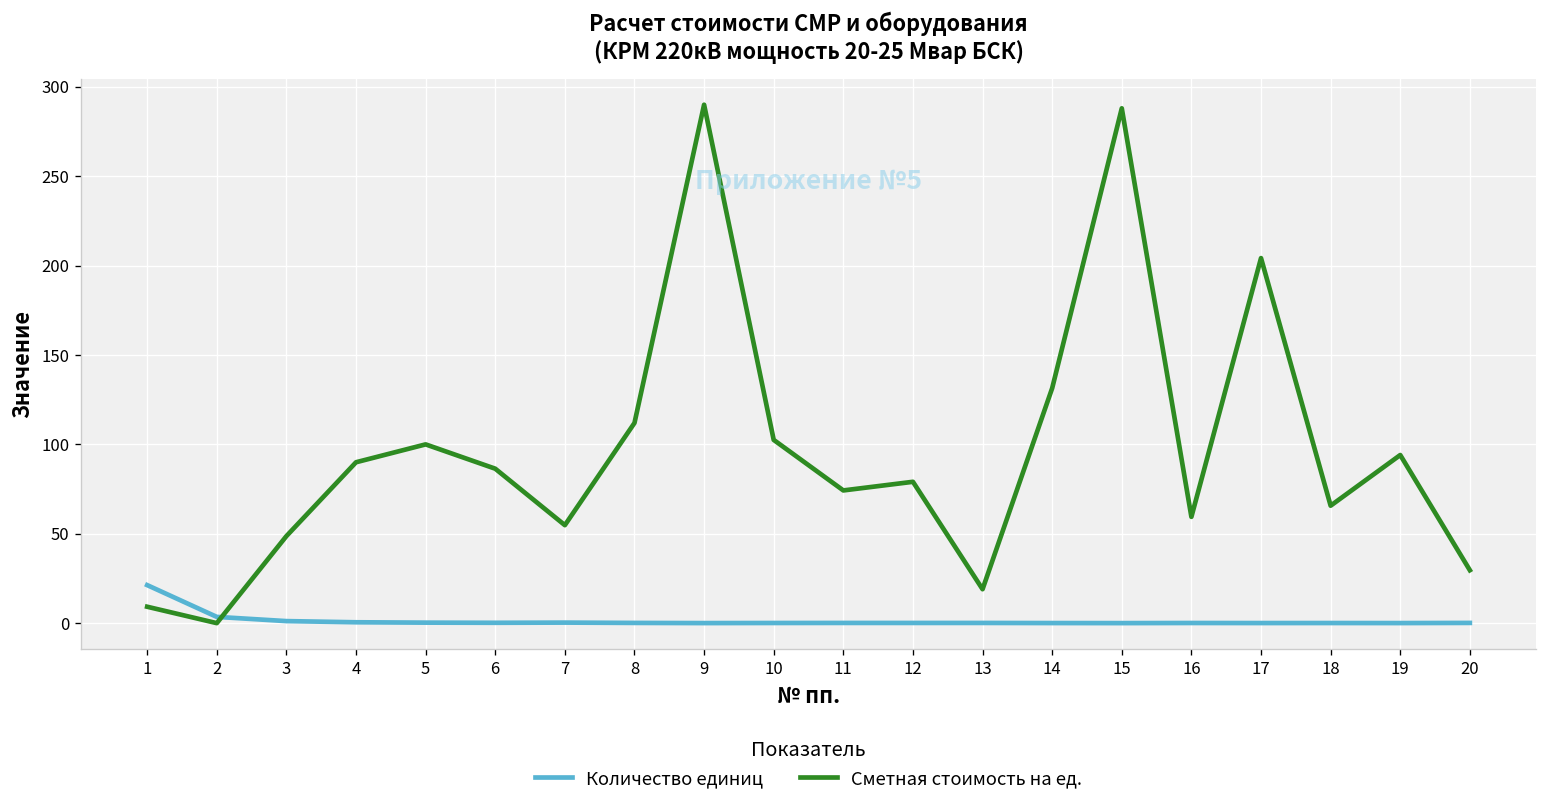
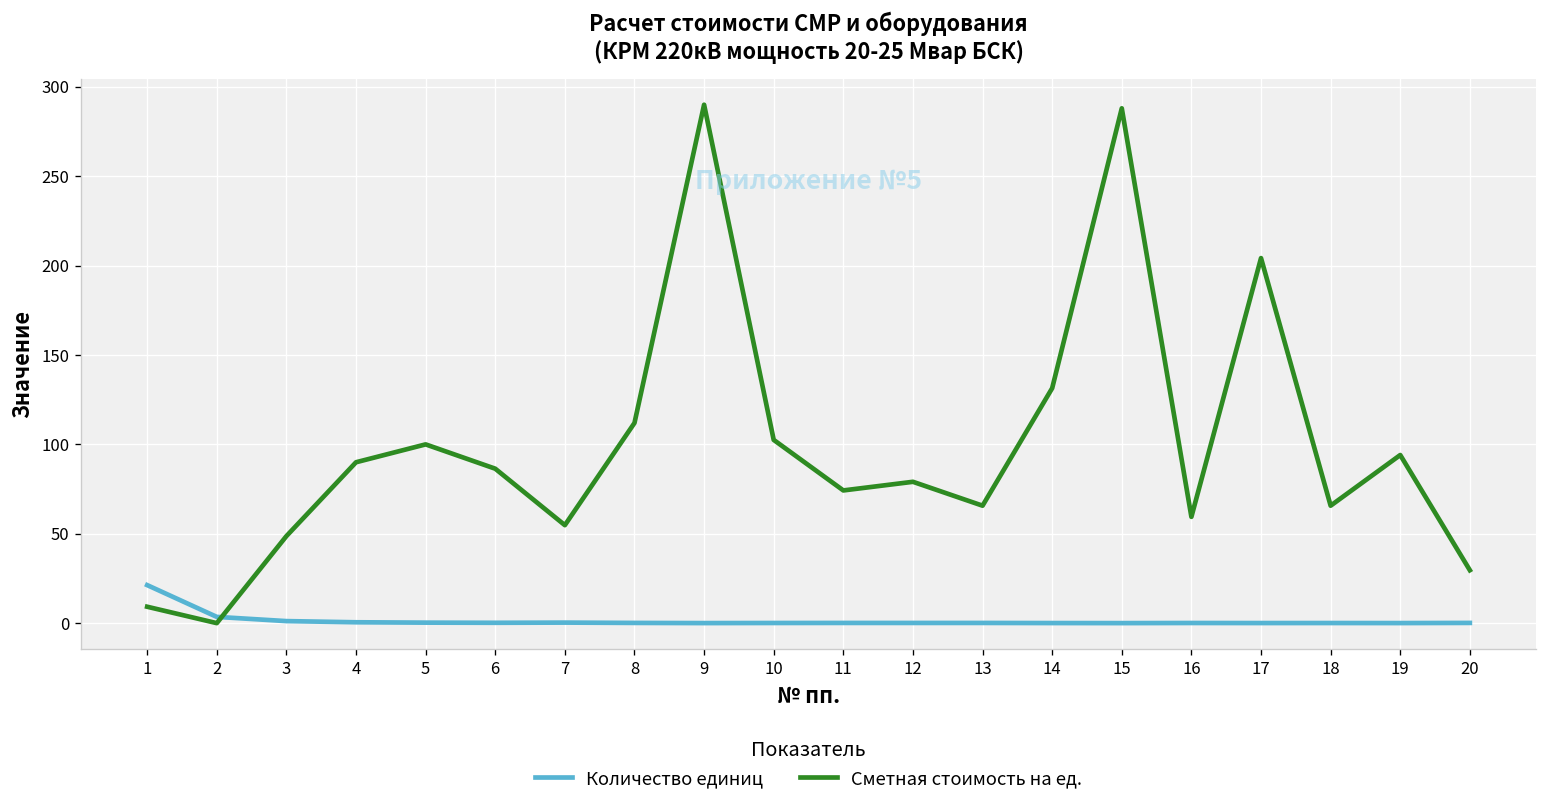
  {
    "Количество единиц": {
      "1": 21,
      "2": 4,
      "3": 1,
      "4": 0,
      "5": 0,
      "6": 0,
      "7": 0,
      "8": 0,
      "9": 0,
      "10": 0,
      "11": 0,
      "12": 0,
      "13": 0,
      "14": 0,
      "15": 0,
      "16": 0,
      "17": 0,
      "18": 0,
      "19": 0,
      "20": 0
    },
    "Сметная стоимость на ед.": {
      "1": 9,
      "2": 0,
      "3": 49,
      "4": 90,
      "5": 100,
      "6": 86,
      "7": 55,
      "8": 112,
      "9": 290,
      "10": 103,
      "11": 74,
      "12": 79,
-     "13": 19,
+     "13": 66,
      "14": 131,
      "15": 288,
      "16": 59,
      "17": 204,
      "18": 66,
      "19": 94,
      "20": 30
    }
  }
